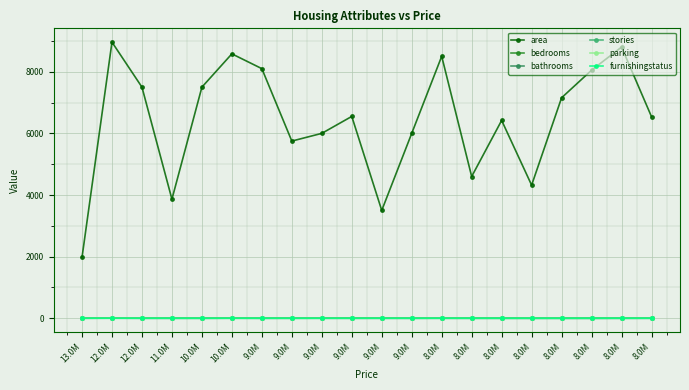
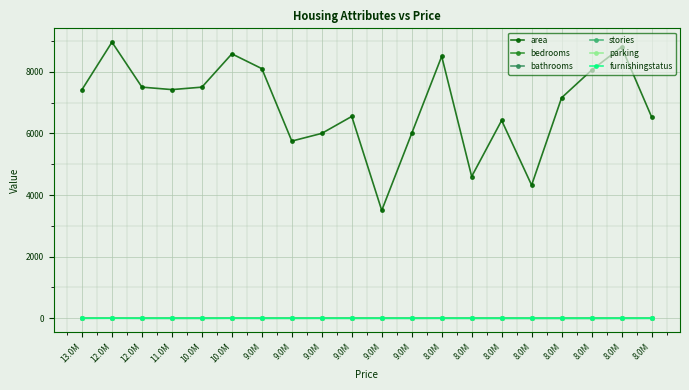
  {
    "area": {
-     "13.0M": 2000,
-     "11.0M": 3900
+     "13.0M": 7400,
+     "11.0M": 7400
    },
    "furnishingstatus": {
      "13.0M": 0,
      "11.0M": 0
    }
  }
